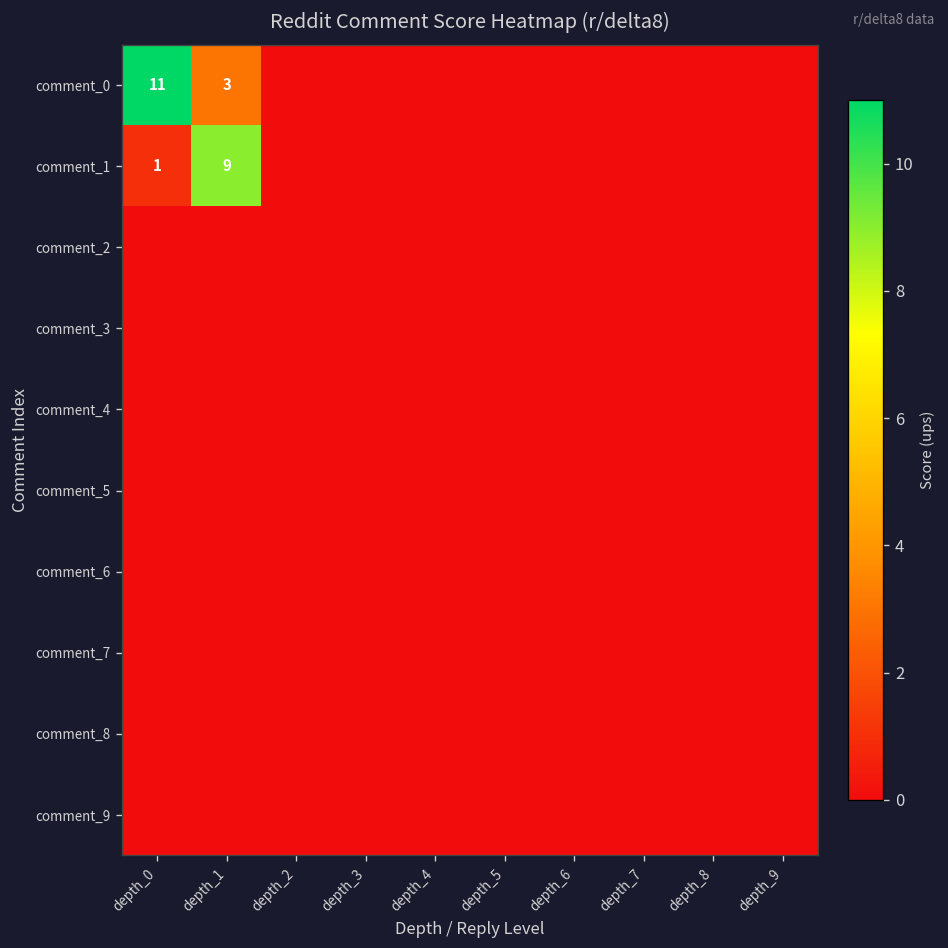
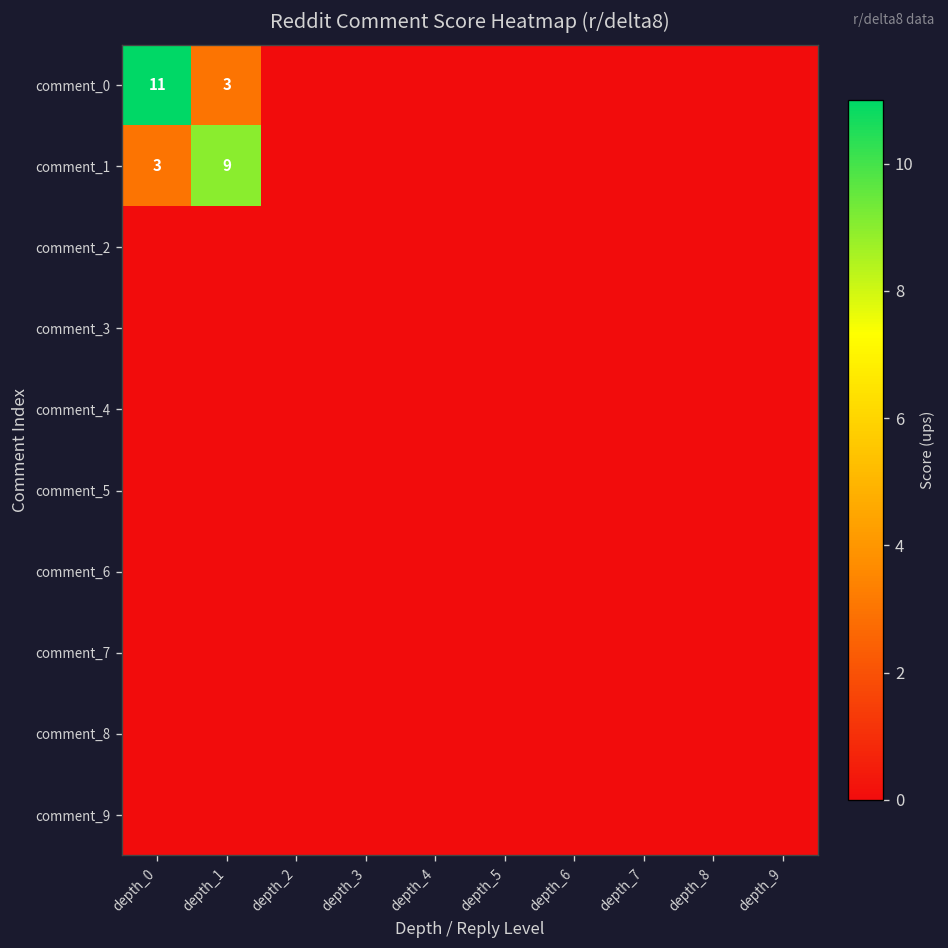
  {
    "comment_0": {
      "depth_0": 11,
      "depth_1": 3
    },
    "comment_1": {
-     "depth_0": 1,
+     "depth_0": 3,
      "depth_1": 9
    }
  }
